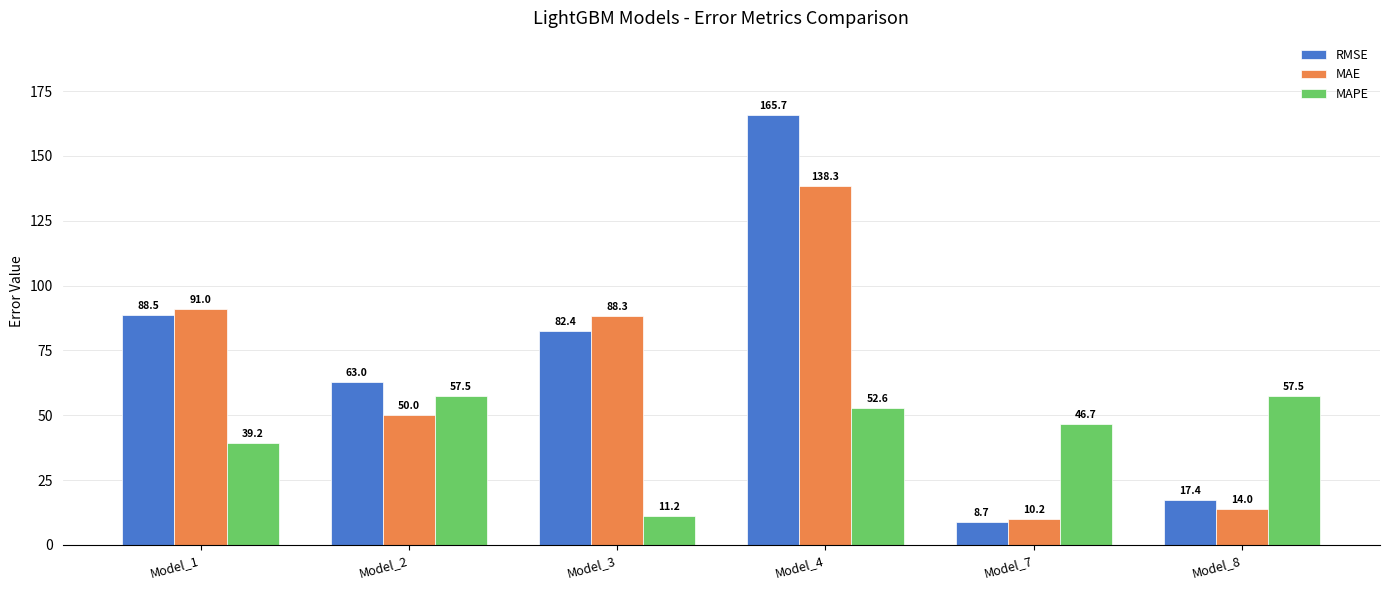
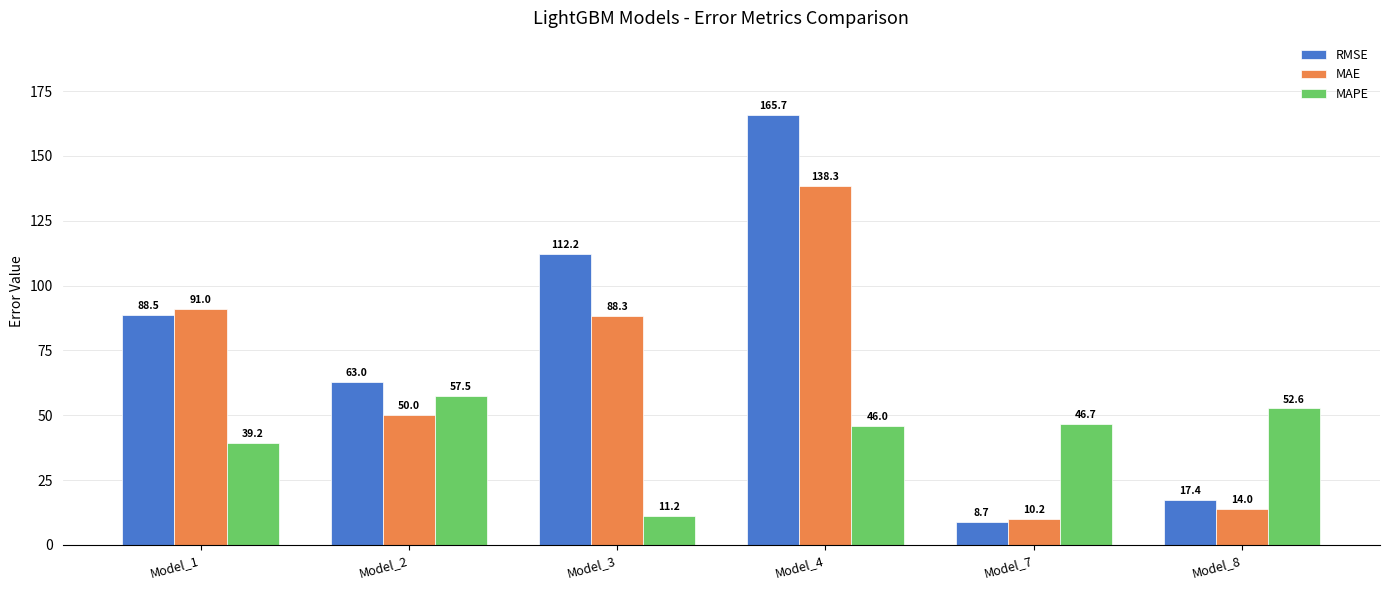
  {
    "RMSE": {
      "Model_1": 88.5,
      "Model_2": 63.0,
-     "Model_3": 82.4,
+     "Model_3": 112.2,
      "Model_4": 165.7,
      "Model_7": 8.7,
      "Model_8": 17.4
    },
    "MAE": {
      "Model_1": 91.0,
      "Model_2": 50.0,
      "Model_3": 88.3,
      "Model_4": 138.3,
      "Model_7": 10.2,
      "Model_8": 14.0
    },
    "MAPE": {
      "Model_1": 39.2,
      "Model_2": 57.5,
      "Model_3": 11.2,
-     "Model_4": 52.6,
+     "Model_4": 46.0,
      "Model_7": 46.7,
-     "Model_8": 57.5
+     "Model_8": 52.6
    }
  }
